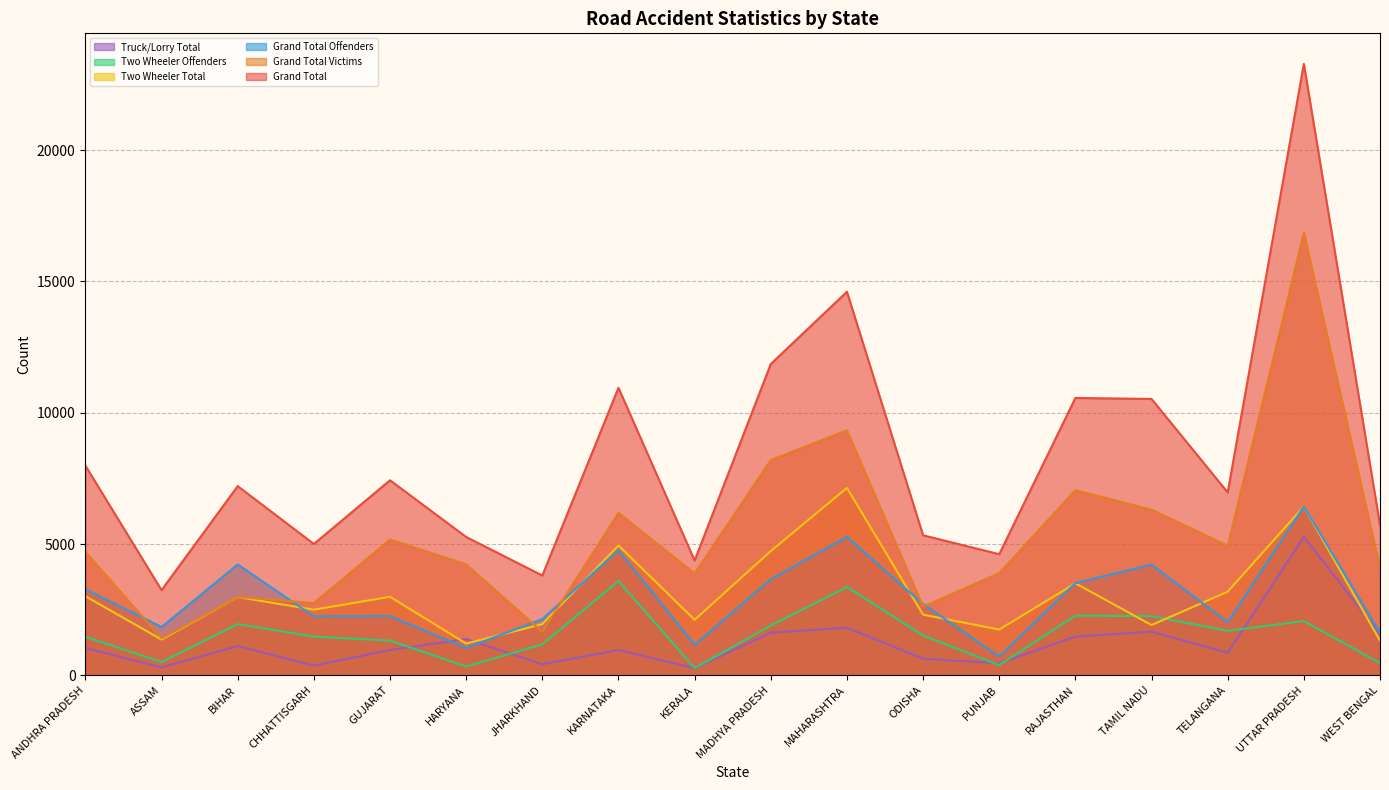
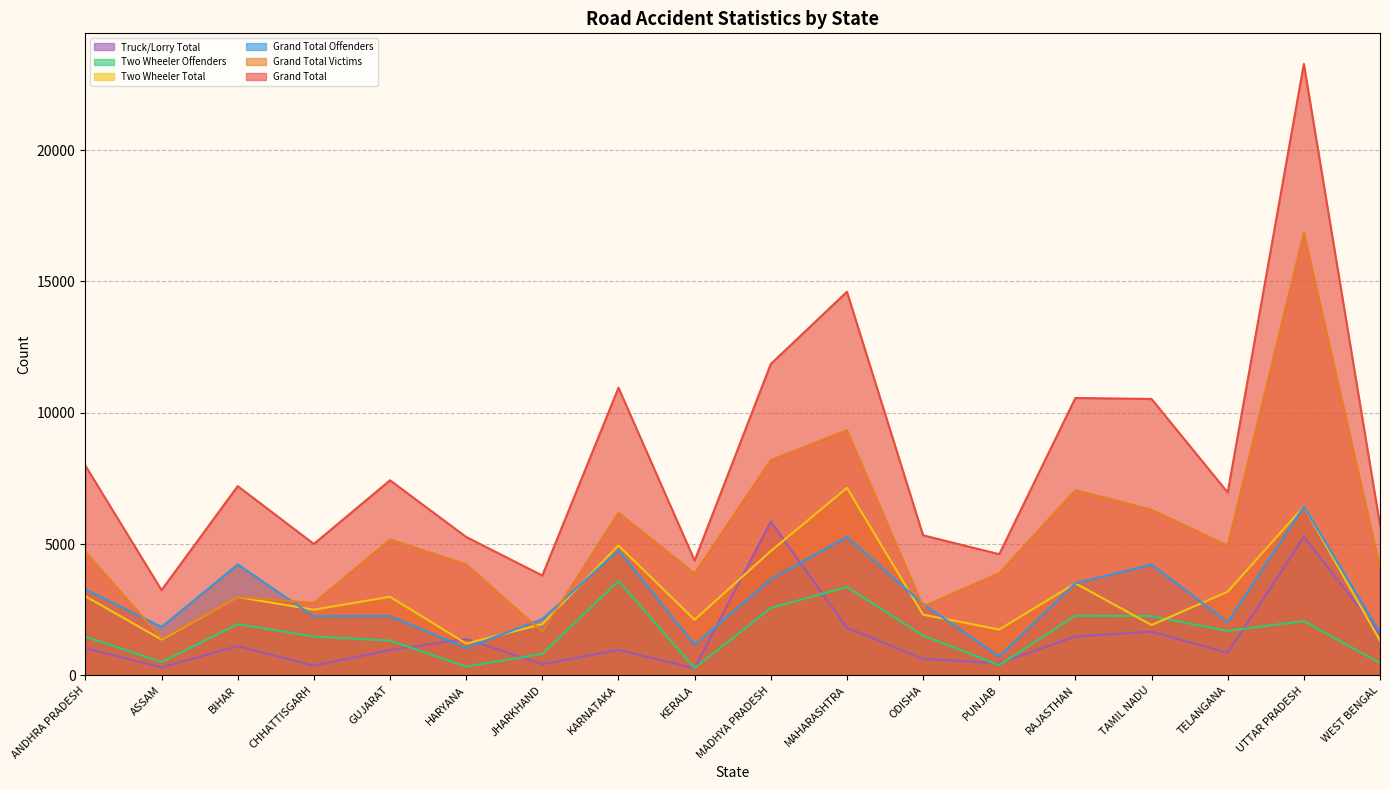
  {
    "Truck/Lorry Total": {
      "ANDHRA PRADESH": 1000,
      "ASSAM": 300,
      "BIHAR": 1100,
      "CHHATTISGARH": 400,
      "GUJARAT": 1000,
      "HARYANA": 1400,
      "JHARKHAND": 400,
      "KARNATAKA": 1000,
-     "MADHYA PRADESH": 1600,
+     "MADHYA PRADESH": 5900,
      "MAHARASHTRA": 1800,
      "ODISHA": 600,
      "RAJASTHAN": 1500,
      "TAMIL NADU": 1700,
      "TELANGANA": 900,
      "UTTAR PRADESH": 5300
    },
    "Two Wheeler Offenders": {
      "ANDHRA PRADESH": 1500,
      "ASSAM": 500,
      "BIHAR": 2000,
      "CHHATTISGARH": 1500,
      "GUJARAT": 1300,
      "HARYANA": 300,
-     "JHARKHAND": 1200,
+     "JHARKHAND": 800,
      "KARNATAKA": 3600,
-     "MADHYA PRADESH": 1900,
+     "MADHYA PRADESH": 2600,
      "MAHARASHTRA": 3400,
      "ODISHA": 1500,
      "RAJASTHAN": 2300,
      "TAMIL NADU": 2300,
      "TELANGANA": 1700,
      "UTTAR PRADESH": 2100,
      "WEST BENGAL": 500
    },
    "Two Wheeler Total": {
      "ANDHRA PRADESH": 3000,
      "CHHATTISGARH": 2500,
      "GUJARAT": 3000,
      "HARYANA": 1200,
      "JHARKHAND": 1900,
      "KARNATAKA": 4900,
      "KERALA": 2100,
      "MADHYA PRADESH": 4700,
      "MAHARASHTRA": 7100,
      "ODISHA": 2300,
      "PUNJAB": 1700,
      "TAMIL NADU": 1900,
      "TELANGANA": 3200,
      "WEST BENGAL": 1300
    },
    "Grand Total Offenders": {
      "ANDHRA PRADESH": 3300,
      "ASSAM": 1800,
      "BIHAR": 4200,
      "CHHATTISGARH": 2200,
      "GUJARAT": 2300,
      "HARYANA": 1000,
      "JHARKHAND": 2100,
      "KARNATAKA": 4800,
      "KERALA": 1200,
      "MADHYA PRADESH": 3700,
      "MAHARASHTRA": 5300,
      "ODISHA": 2700,
      "PUNJAB": 700,
      "TAMIL NADU": 4200,
      "TELANGANA": 2000
    }
  }
